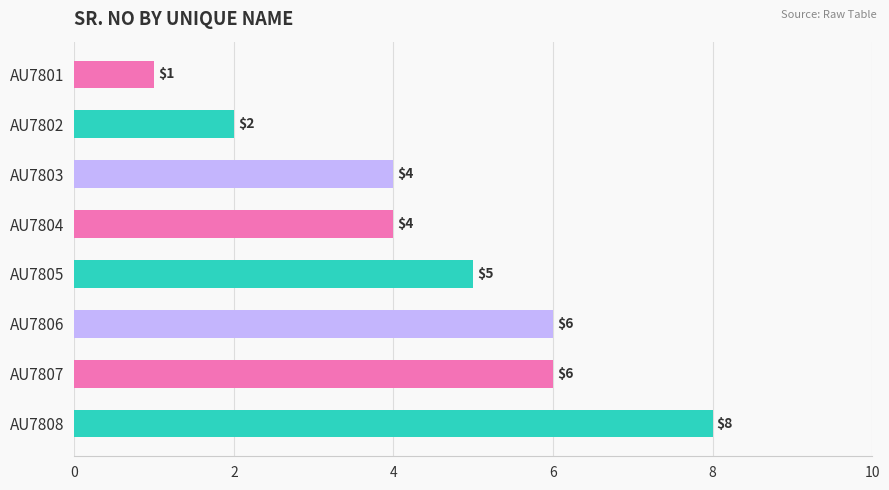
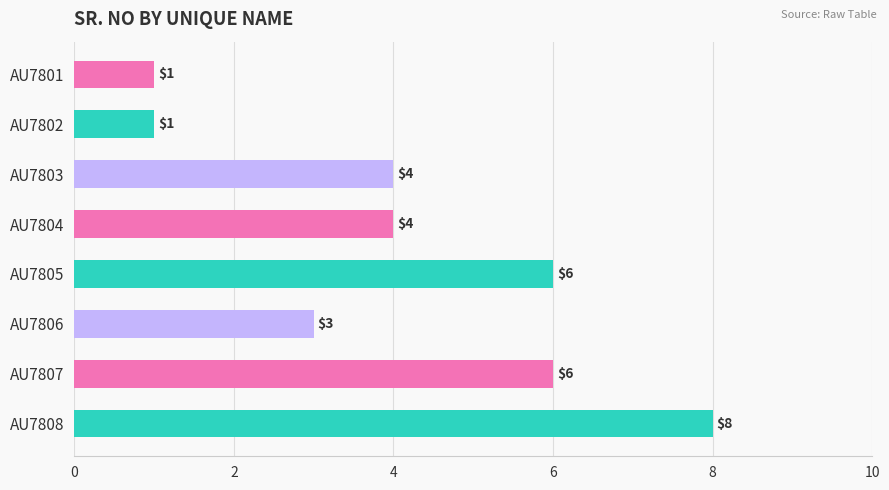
  {
    "AU7801": "$1",
-   "AU7802": "$2",
+   "AU7802": "$1",
    "AU7803": "$4",
    "AU7804": "$4",
-   "AU7805": "$5",
-   "AU7806": "$6",
+   "AU7805": "$6",
+   "AU7806": "$3",
    "AU7807": "$6",
    "AU7808": "$8"
  }
